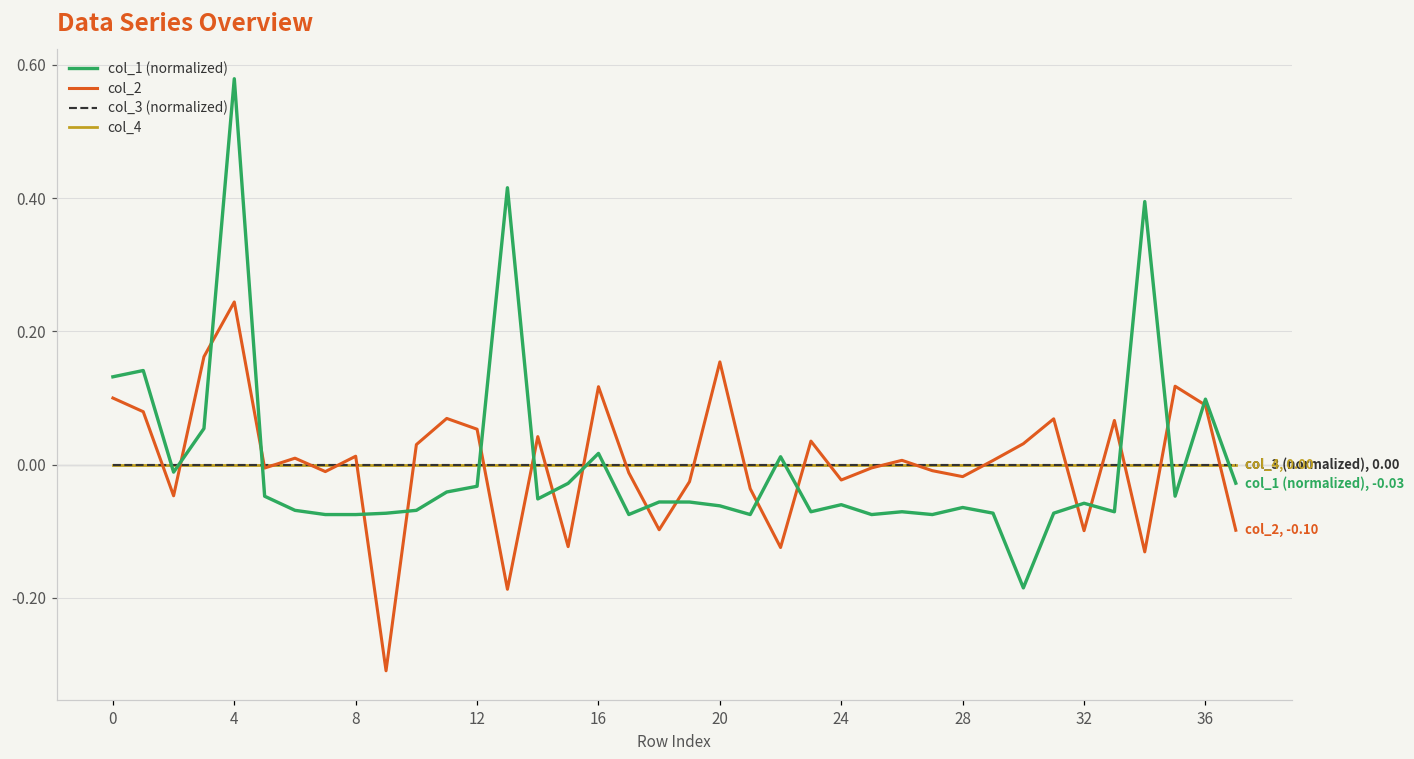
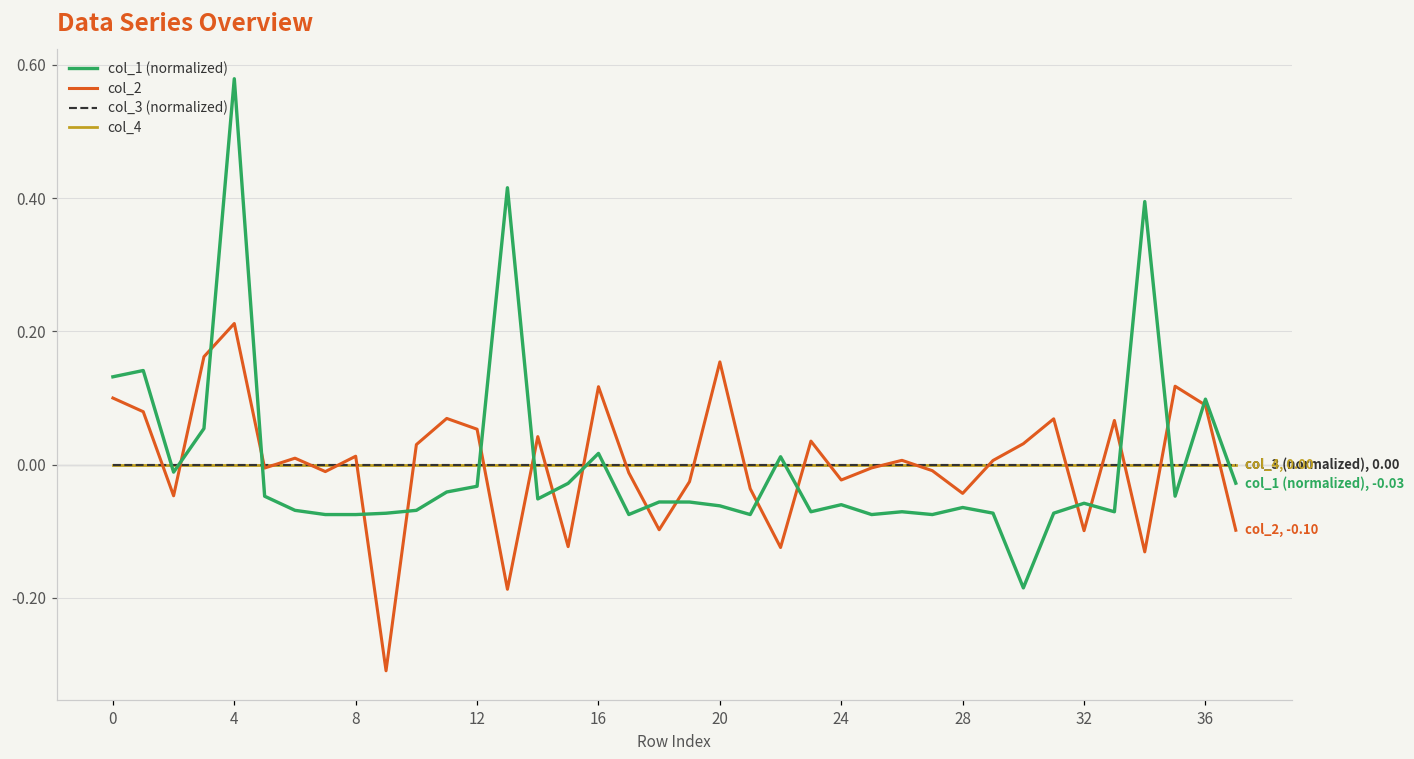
  {
    "col_1 (normalized)": {
      "0": 0.13,
      "4": 0.58,
      "8": -0.07,
      "12": -0.03,
      "16": 0.02,
      "20": -0.06,
      "24": -0.06,
      "28": -0.06,
      "32": -0.06,
      "36": 0.10
    },
    "col_2": {
      "0": 0.10,
-     "4": 0.24,
+     "4": 0.21,
      "8": 0.01,
      "12": 0.05,
      "16": 0.12,
      "20": 0.15,
      "24": -0.02,
-     "28": -0.02,
+     "28": -0.04,
      "32": -0.10,
      "36": 0.09
    },
    "col_4": {
      "0": 0.00,
      "4": 0.00,
      "8": 0.00,
      "12": 0.00,
      "16": 0.00,
      "20": 0.00,
      "24": 0.00,
      "28": 0.00,
      "32": 0.00,
      "36": 0.00
    }
  }
